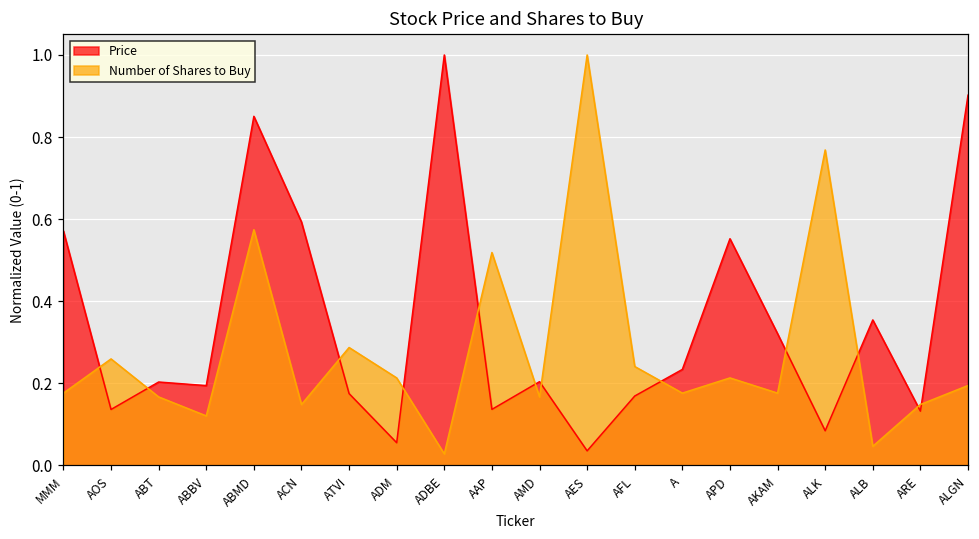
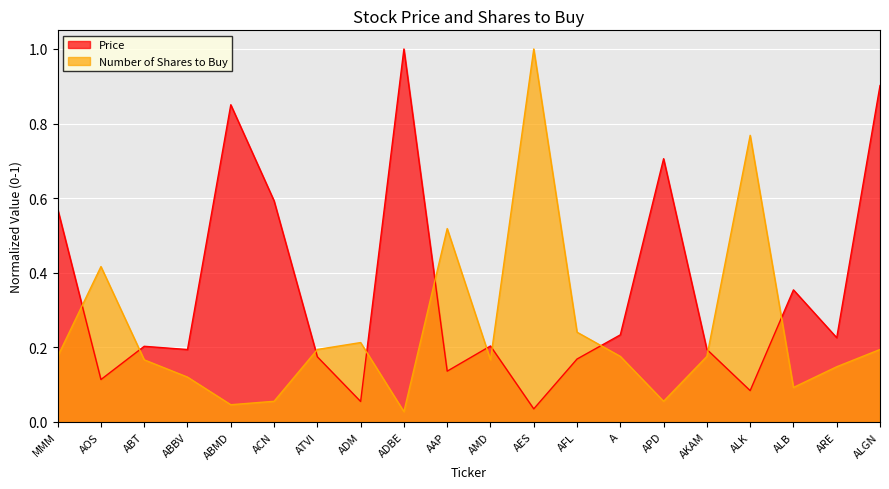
  {
    "Price": {
      "MMM": 0.57,
-     "AOS": 0.14,
+     "AOS": 0.11,
      "ABT": 0.20,
      "ABBV": 0.19,
      "ABMD": 0.85,
      "ACN": 0.59,
      "ATVI": 0.17,
      "ADM": 0.05,
      "ADBE": 1.00,
      "AAP": 0.14,
      "AMD": 0.20,
      "AES": 0.04,
      "AFL": 0.17,
      "A": 0.23,
-     "APD": 0.55,
-     "AKAM": 0.32,
+     "APD": 0.71,
+     "AKAM": 0.19,
      "ALK": 0.08,
      "ALB": 0.35,
-     "ARE": 0.13,
+     "ARE": 0.23,
      "ALGN": 0.90
    },
    "Number of Shares to Buy": {
      "MMM": 0.18,
-     "AOS": 0.26,
+     "AOS": 0.42,
      "ABT": 0.17,
      "ABBV": 0.12,
-     "ABMD": 0.57,
-     "ACN": 0.15,
-     "ATVI": 0.29,
+     "ABMD": 0.05,
+     "ACN": 0.06,
+     "ATVI": 0.19,
      "ADM": 0.21,
      "ADBE": 0.03,
      "AAP": 0.52,
      "AMD": 0.17,
      "AES": 1.00,
      "AFL": 0.24,
      "A": 0.18,
-     "APD": 0.21,
+     "APD": 0.06,
      "AKAM": 0.18,
      "ALK": 0.77,
-     "ALB": 0.05,
+     "ALB": 0.09,
      "ARE": 0.15,
      "ALGN": 0.19
    }
  }
